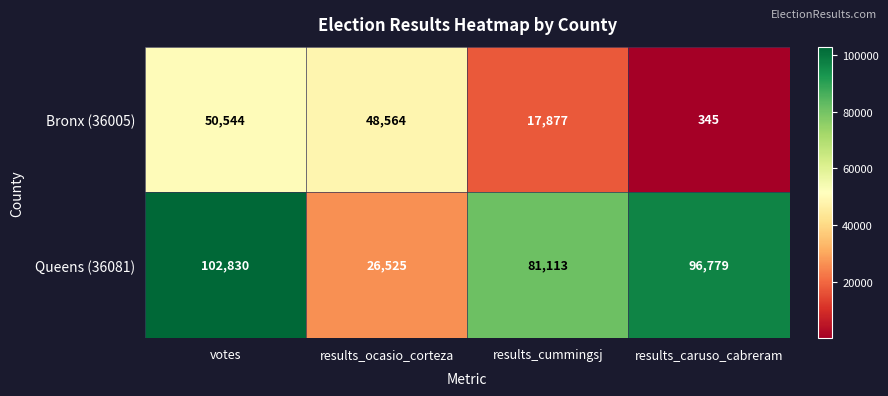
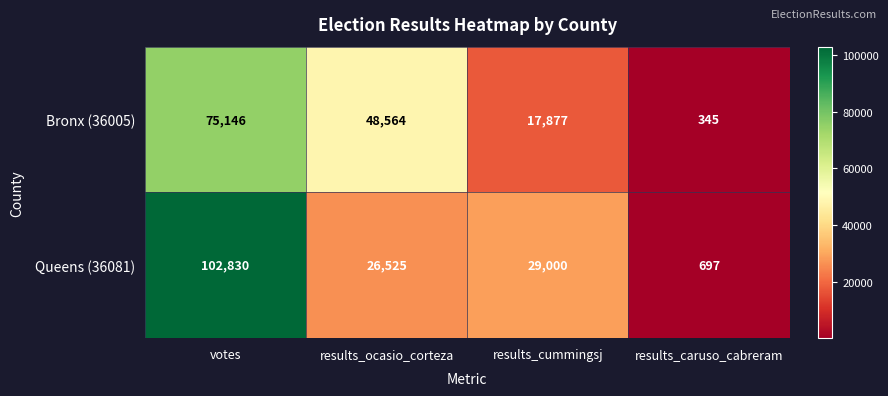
  {
    "Bronx (36005)": {
-     "votes": "50,544",
+     "votes": "75,146",
      "results_ocasio_corteza": "48,564",
      "results_cummingsj": "17,877",
      "results_caruso_cabreram": "345"
    },
    "Queens (36081)": {
      "votes": "102,830",
      "results_ocasio_corteza": "26,525",
-     "results_cummingsj": "81,113",
-     "results_caruso_cabreram": "96,779"
+     "results_cummingsj": "29,000",
+     "results_caruso_cabreram": "697"
    }
  }
